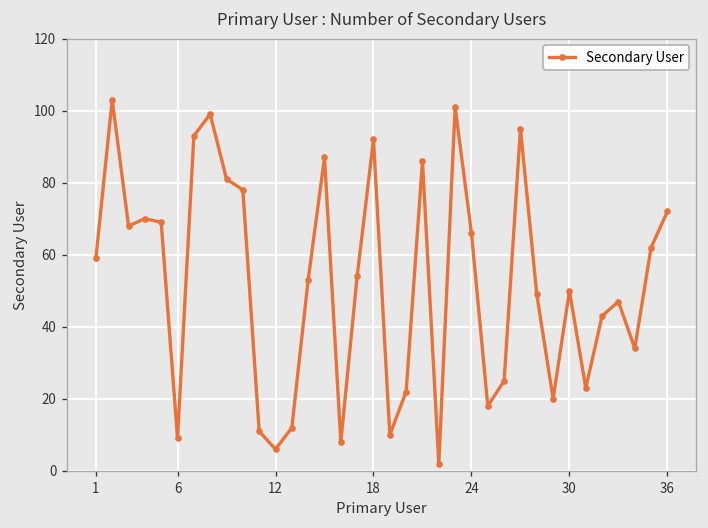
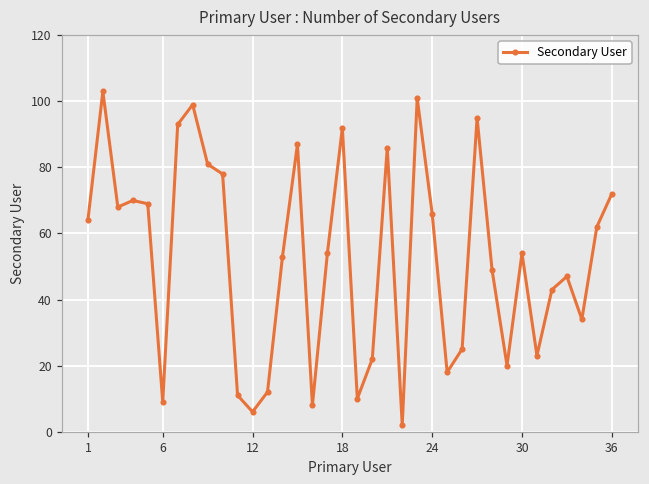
  {
-   "1": 59,
+   "1": 64,
    "6": 9,
    "12": 6,
    "18": 92,
    "24": 66,
-   "30": 50,
+   "30": 54,
    "36": 72
  }
